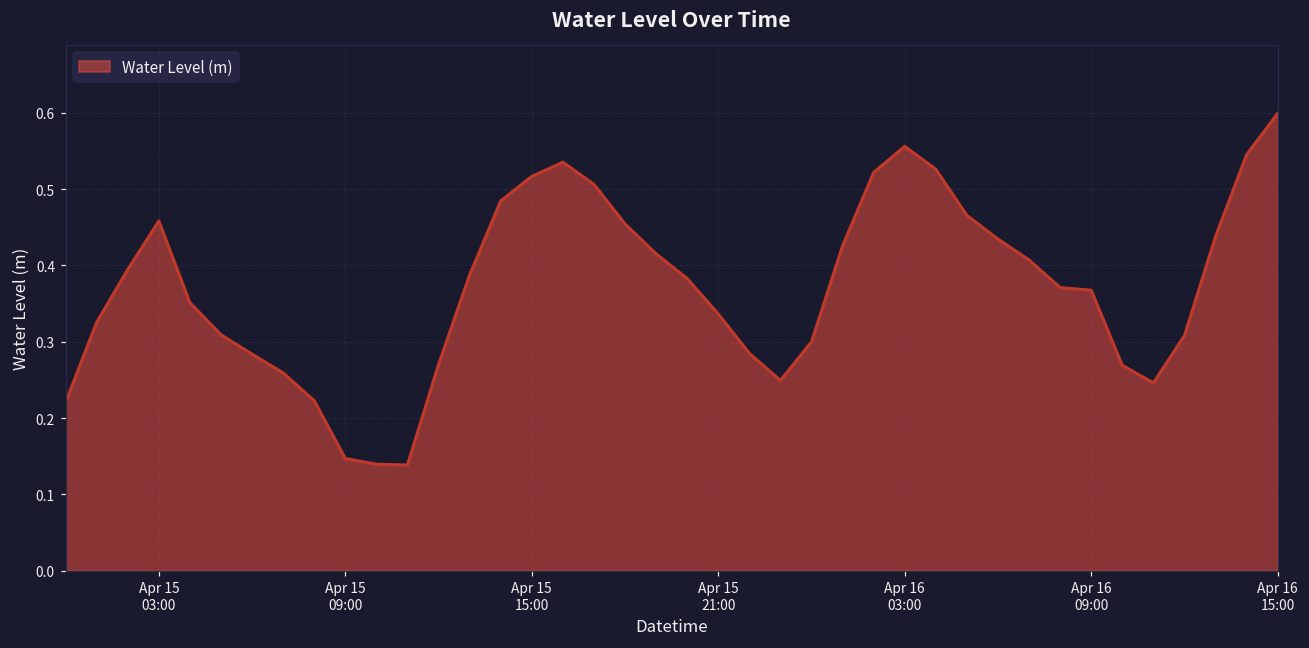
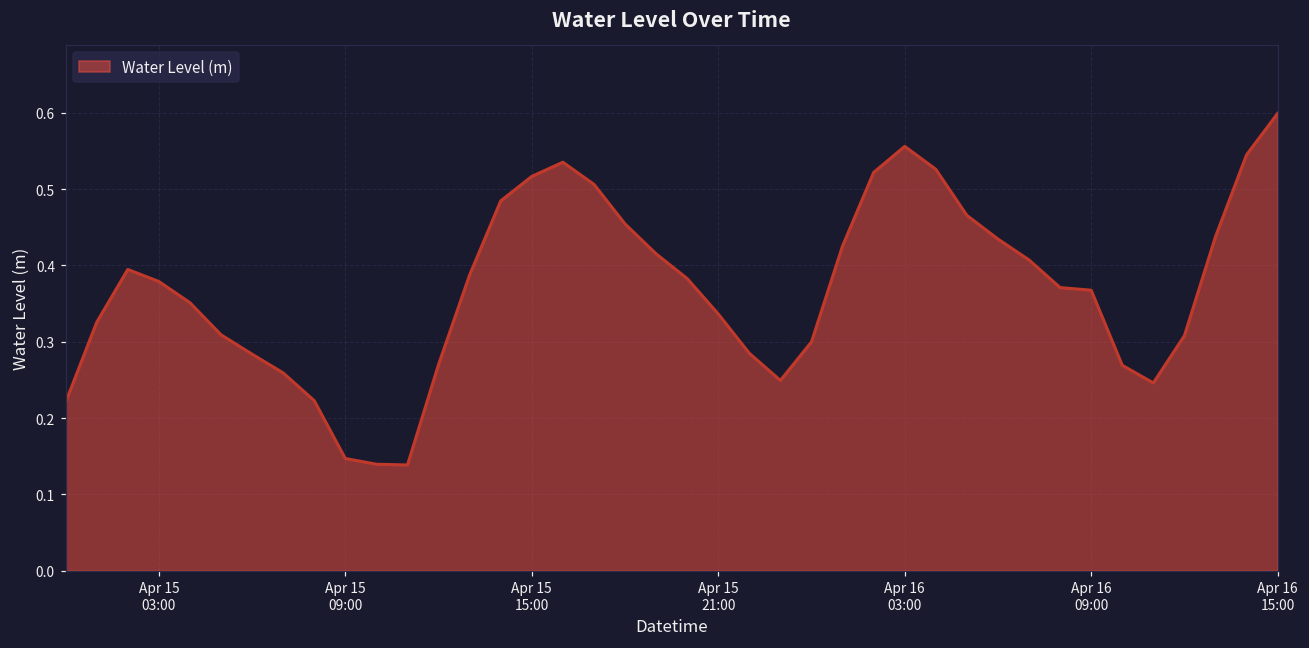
  {
-   "Apr 15 03:00": 0.46,
+   "Apr 15 03:00": 0.38,
    "Apr 15 09:00": 0.15,
    "Apr 15 15:00": 0.52,
    "Apr 15 21:00": 0.34,
    "Apr 16 03:00": 0.56,
    "Apr 16 09:00": 0.37,
    "Apr 16 15:00": 0.60
  }
